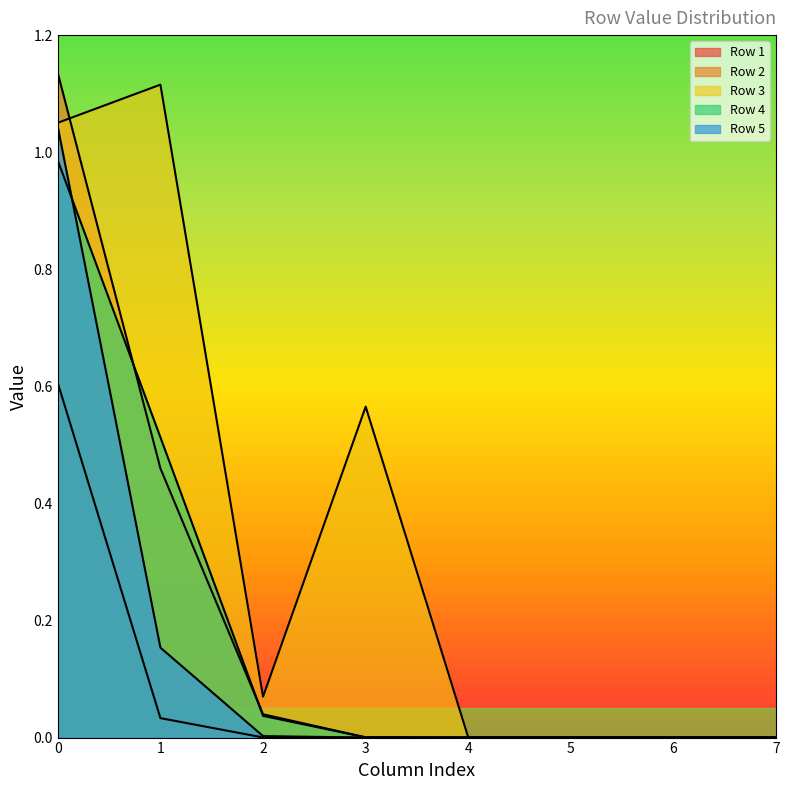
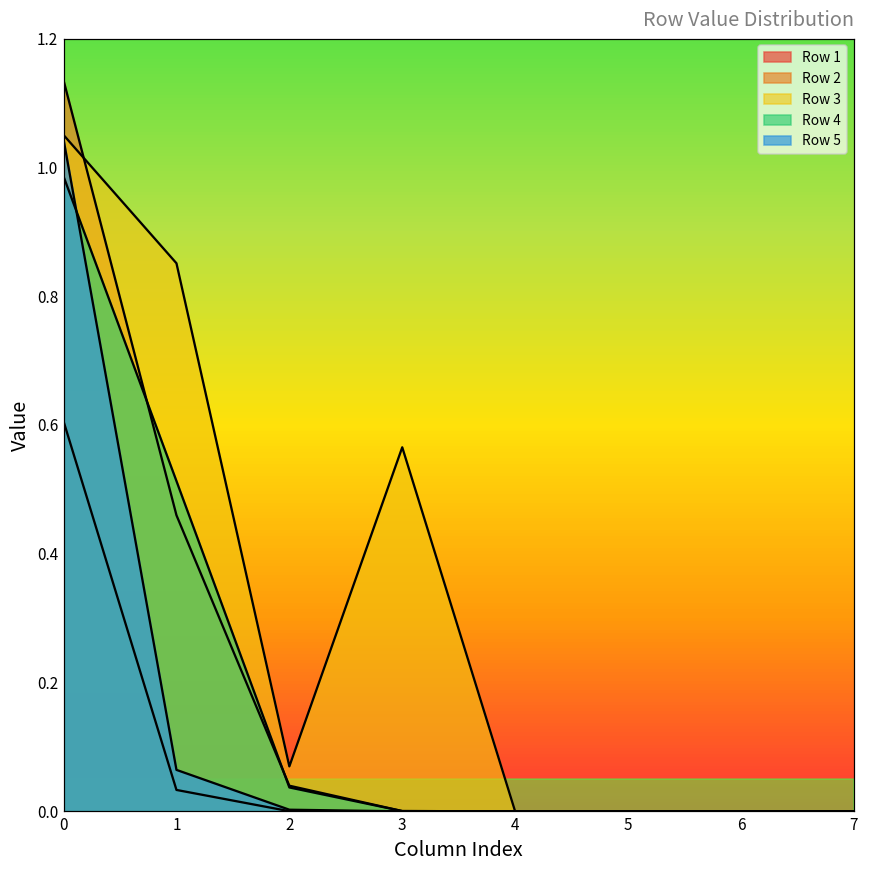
  {
    "Row 3": {
      "0": 1.05,
-     "1": 1.12,
+     "1": 0.85,
      "2": 0.07,
      "3": 0.57
    },
    "Row 4": {
      "0": 0.99,
      "1": 0.51
    },
    "Row 5": {
      "0": 1.04,
-     "1": 0.15
+     "1": 0.06
    }
  }
